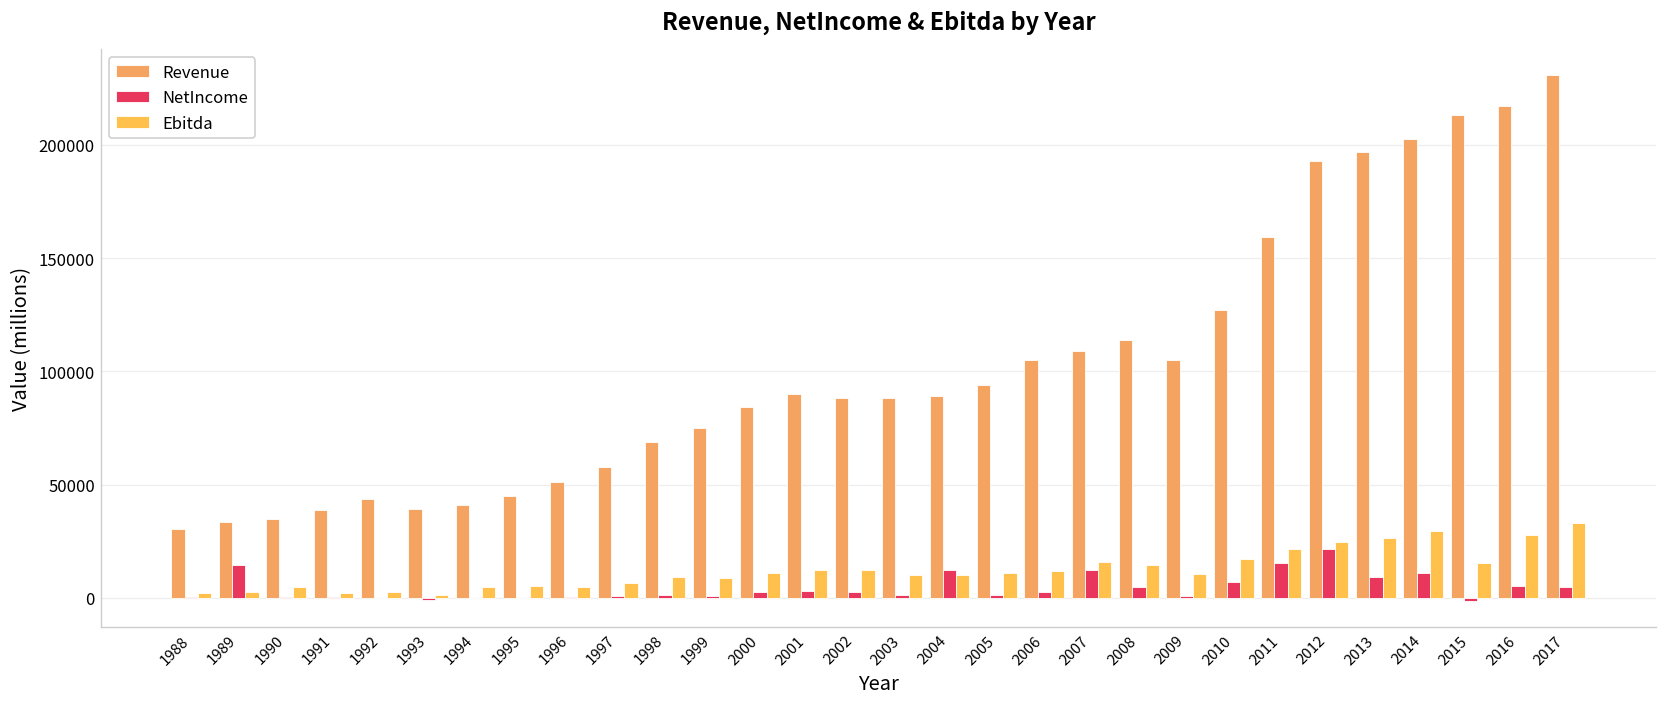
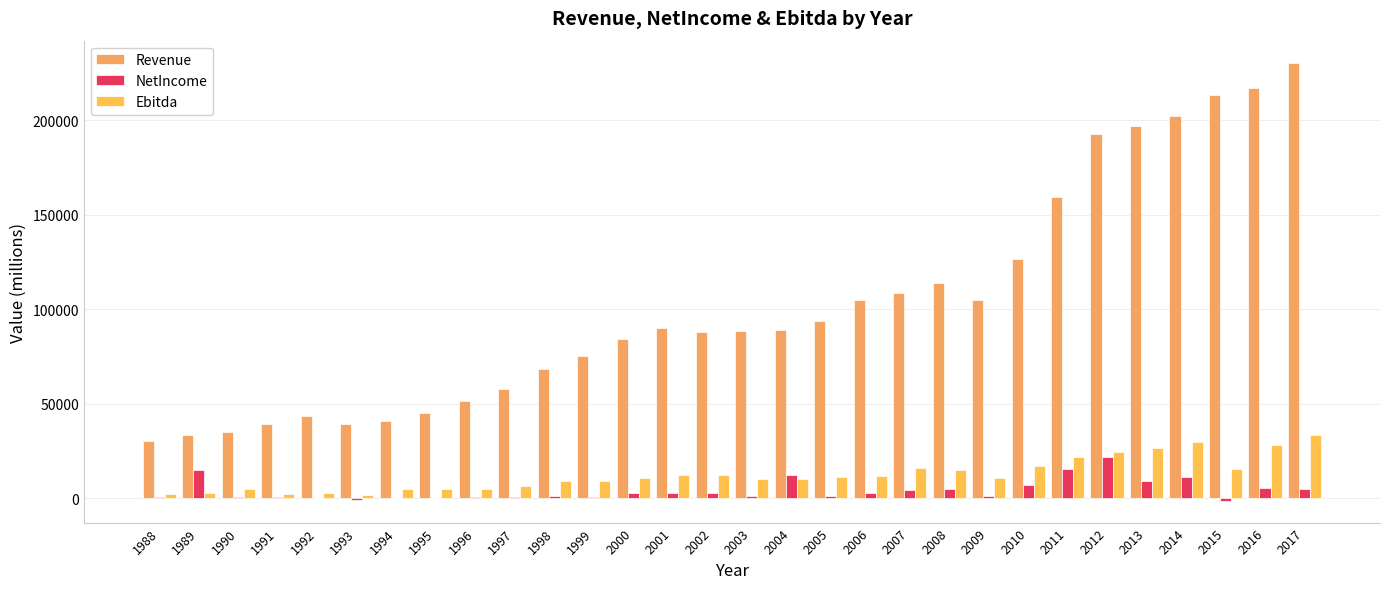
  {
    "NetIncome": {
      "1989": 15000,
      "2000": 3000,
      "2001": 3000,
      "2002": 3000,
      "2004": 12000,
      "2006": 3000,
-     "2007": 13000,
+     "2007": 4000,
      "2008": 5000,
      "2010": 7000,
      "2011": 15000,
      "2012": 22000,
      "2013": 9000,
      "2014": 11000,
      "2015": -1000,
      "2016": 5000,
      "2017": 5000
    }
  }
